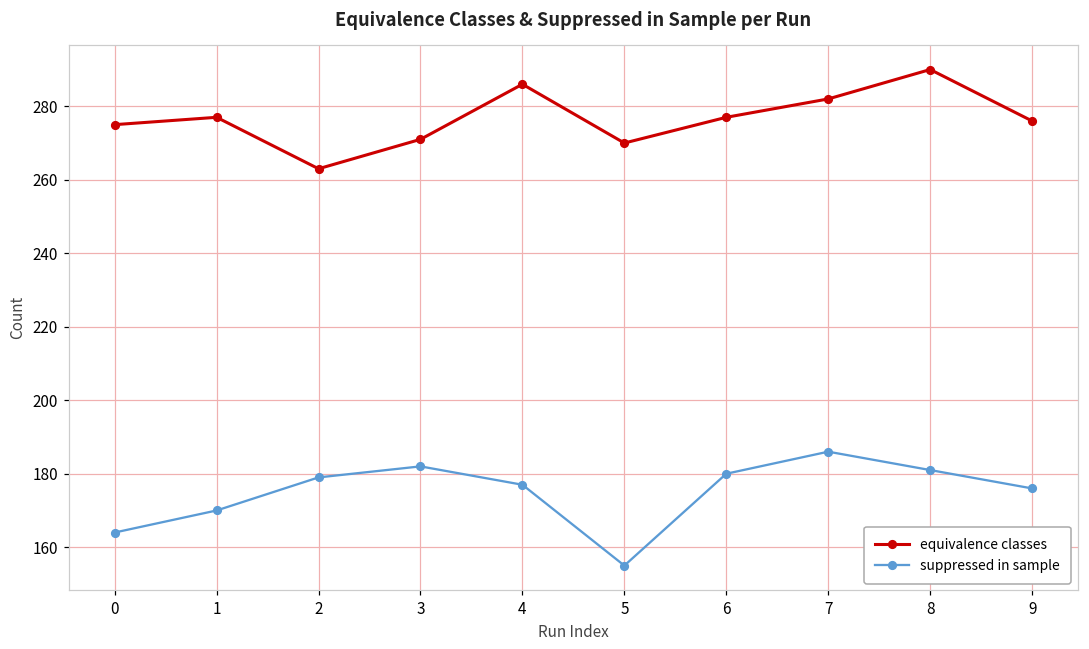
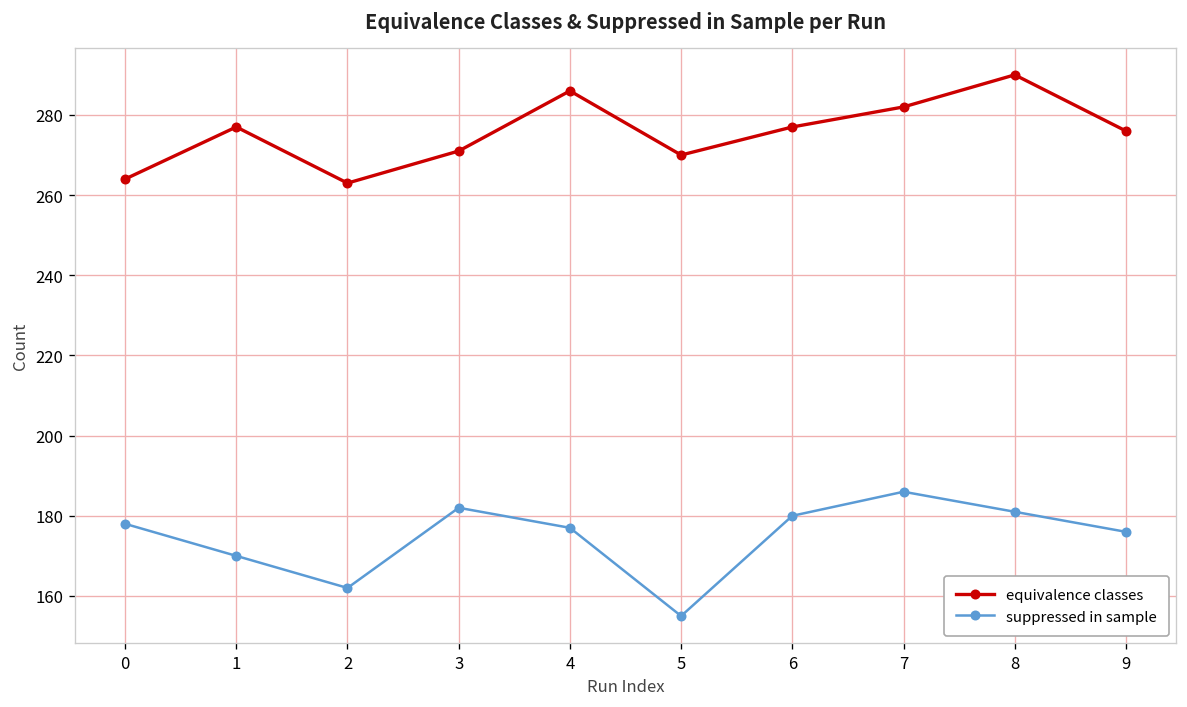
  {
    "equivalence classes": {
-     "0": 275,
+     "0": 264,
      "1": 277,
      "2": 263,
      "3": 271,
      "4": 286,
      "5": 270,
      "6": 277,
      "7": 282,
      "8": 290,
      "9": 276
    },
    "suppressed in sample": {
-     "0": 164,
+     "0": 178,
      "1": 170,
-     "2": 179,
+     "2": 162,
      "3": 182,
      "4": 177,
      "5": 155,
      "6": 180,
      "7": 186,
      "8": 181,
      "9": 176
    }
  }
